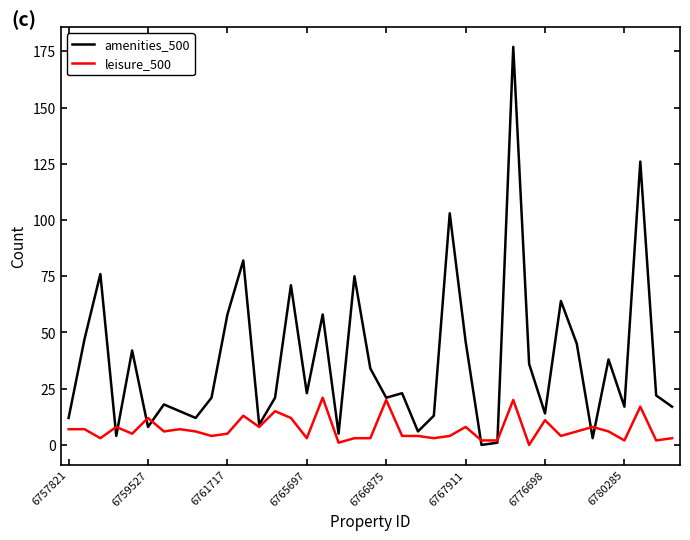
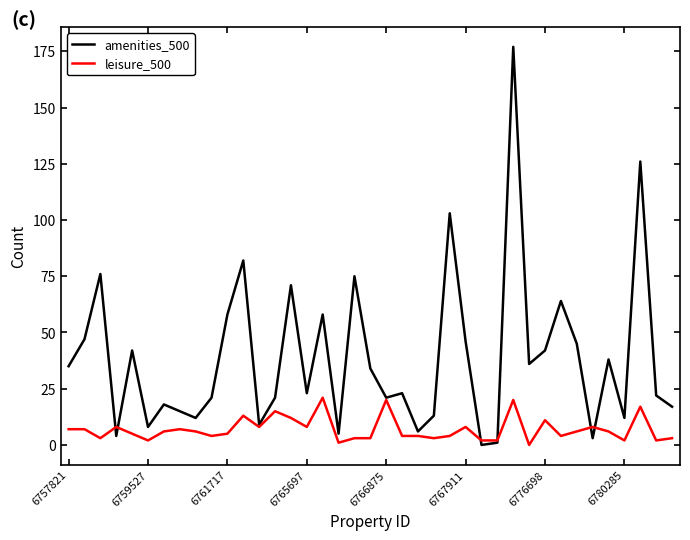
  {
    "amenities_500": {
-     "6757821": 12,
+     "6757821": 35,
      "6759527": 8,
      "6761717": 58,
      "6765697": 23,
      "6767911": 46,
-     "6776698": 14,
-     "6780285": 17
+     "6776698": 42,
+     "6780285": 12
    },
    "leisure_500": {
      "6757821": 7,
-     "6759527": 12,
+     "6759527": 2,
      "6761717": 5,
-     "6765697": 3,
+     "6765697": 8,
      "6767911": 8,
      "6776698": 11,
      "6780285": 2
    }
  }
